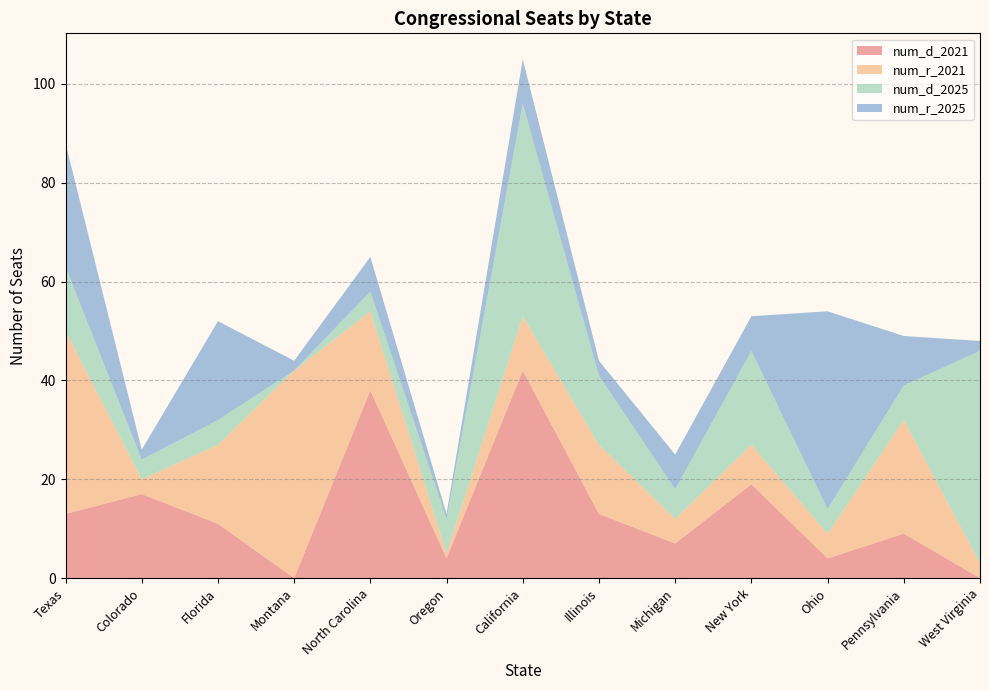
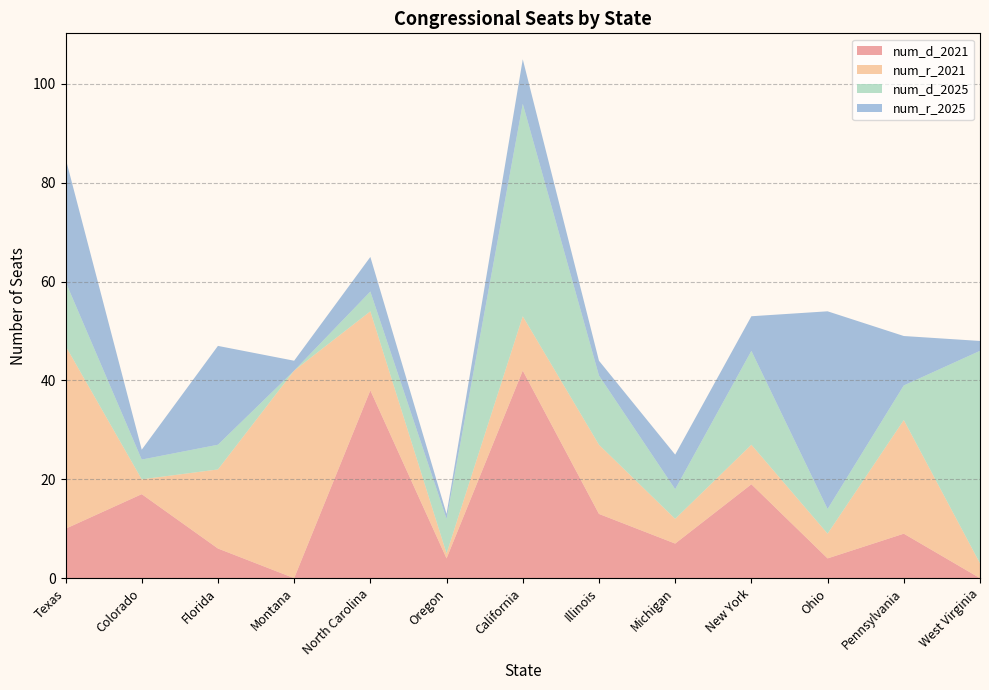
  {
    "num_d_2021": {
-     "Texas": 13,
+     "Texas": 10,
      "Colorado": 17,
-     "Florida": 11,
+     "Florida": 6,
      "Montana": 0,
      "North Carolina": 38,
      "Oregon": 4,
      "California": 42,
      "Illinois": 13,
      "Michigan": 7,
      "New York": 19,
      "Ohio": 4,
      "Pennsylvania": 9,
      "West Virginia": 0
    },
    "num_r_2021": {
      "Texas": 37,
      "Colorado": 3,
      "Florida": 16,
      "North Carolina": 16,
      "Oregon": 1,
      "California": 11,
      "Illinois": 14,
      "Michigan": 5,
      "New York": 8,
      "Ohio": 5,
      "Pennsylvania": 23,
      "West Virginia": 3
    },
    "num_d_2025": {
      "Texas": 13,
      "Colorado": 4,
      "Florida": 5,
      "North Carolina": 4,
      "Oregon": 7,
      "California": 43,
      "Illinois": 14,
      "Michigan": 6,
      "New York": 19,
      "Ohio": 5,
      "Pennsylvania": 7,
      "West Virginia": 43
    },
    "num_r_2025": {
      "Texas": 25,
      "Colorado": 2,
      "Florida": 20,
      "Montana": 2,
      "North Carolina": 7,
      "Oregon": 1,
      "California": 9,
      "Illinois": 3,
      "Michigan": 7,
      "New York": 7,
      "Ohio": 40,
      "Pennsylvania": 10,
      "West Virginia": 2
    }
  }
